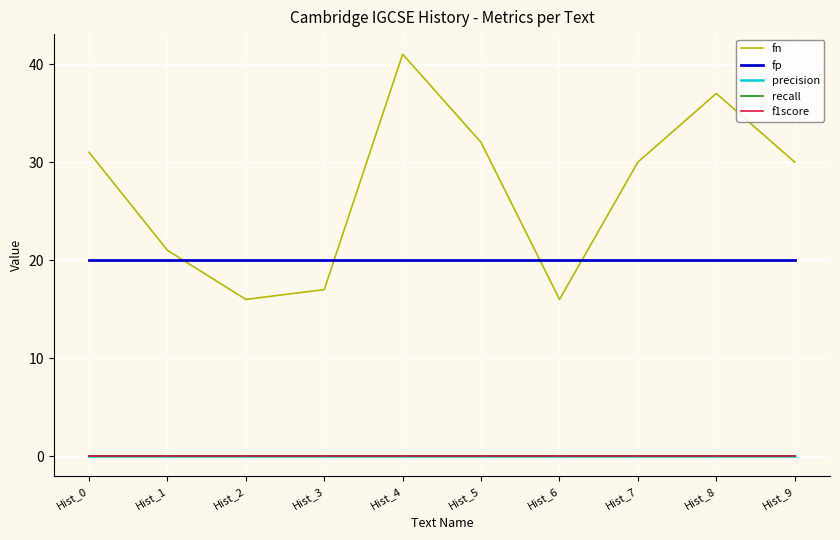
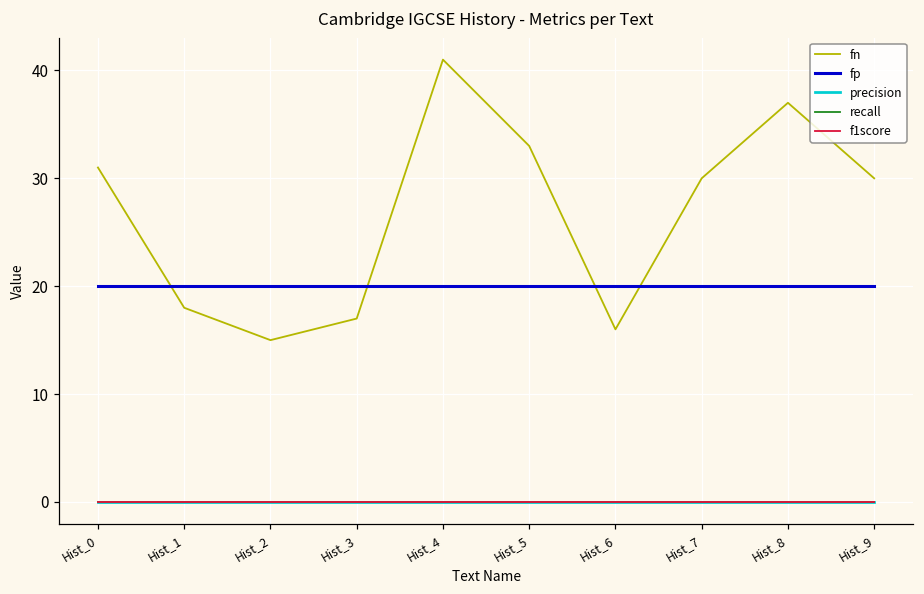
  {
    "fn": {
      "Hist_0": 31,
-     "Hist_1": 21,
-     "Hist_2": 16,
+     "Hist_1": 18,
+     "Hist_2": 15,
      "Hist_3": 17,
      "Hist_4": 41,
-     "Hist_5": 32,
+     "Hist_5": 33,
      "Hist_6": 16,
      "Hist_7": 30,
      "Hist_8": 37,
      "Hist_9": 30
    },
    "fp": {
      "Hist_0": 20,
      "Hist_1": 20,
      "Hist_2": 20,
      "Hist_3": 20,
      "Hist_4": 20,
      "Hist_5": 20,
      "Hist_6": 20,
      "Hist_7": 20,
      "Hist_8": 20,
      "Hist_9": 20
    },
    "f1score": {
      "Hist_0": 0,
      "Hist_1": 0,
      "Hist_2": 0,
      "Hist_3": 0,
      "Hist_4": 0,
      "Hist_5": 0,
      "Hist_6": 0,
      "Hist_7": 0,
      "Hist_8": 0,
      "Hist_9": 0
    }
  }
